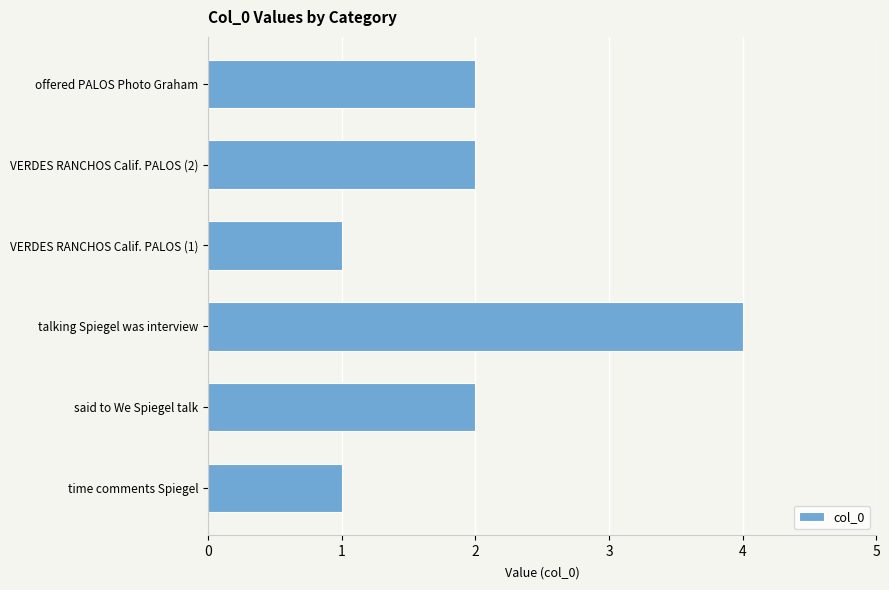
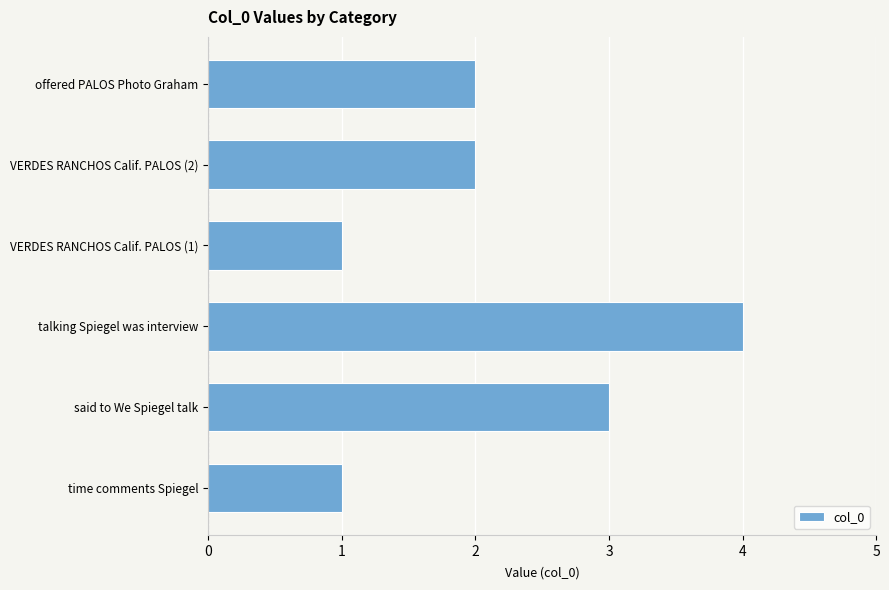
  {
    "offered PALOS Photo Graham": 2,
    "VERDES RANCHOS Calif. PALOS (2)": 2,
    "VERDES RANCHOS Calif. PALOS (1)": 1,
    "talking Spiegel was interview": 4,
-   "said to We Spiegel talk": 2,
+   "said to We Spiegel talk": 3,
    "time comments Spiegel": 1
  }
